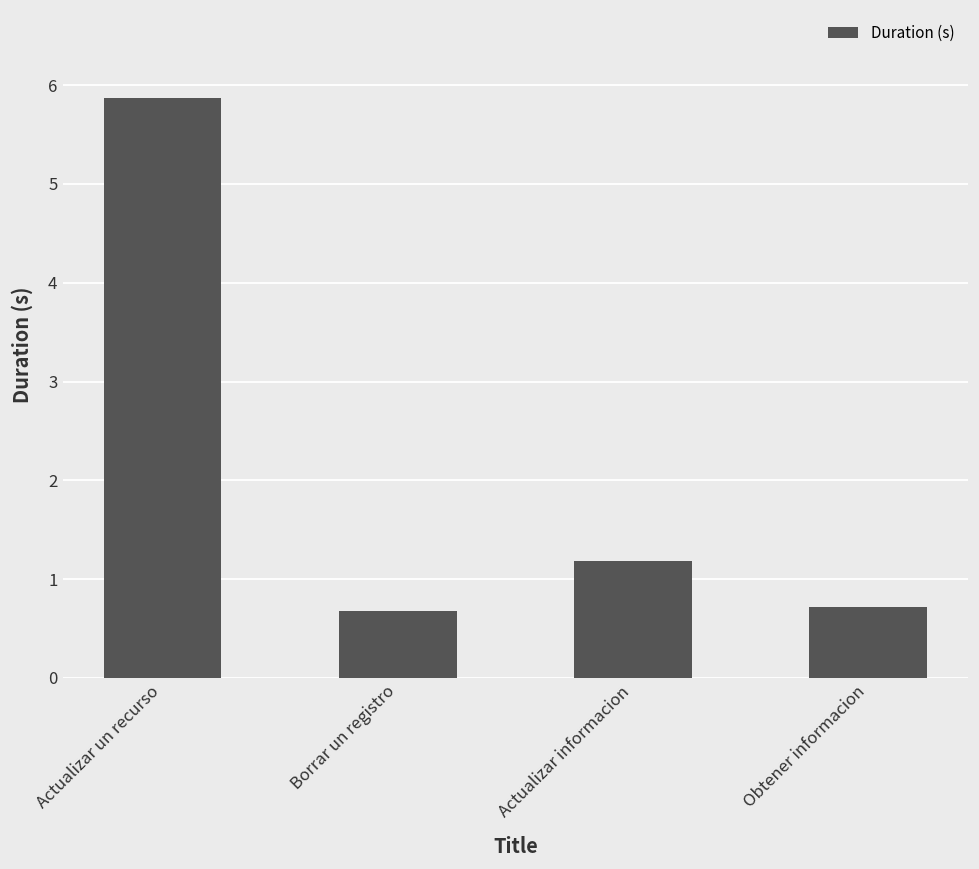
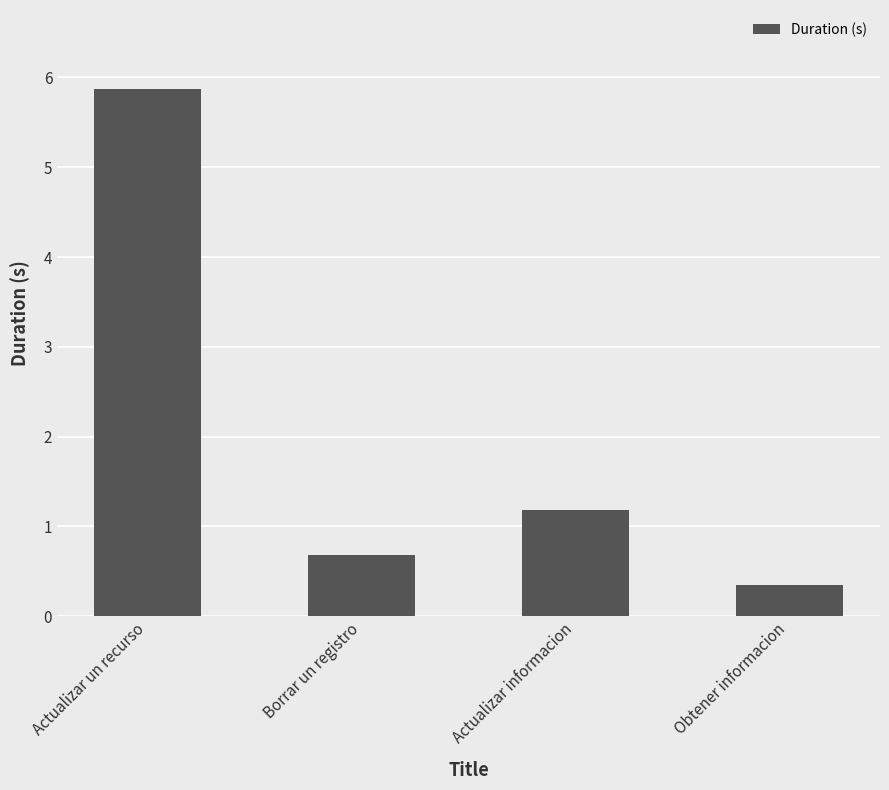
  {
    "Actualizar un recurso": 5.9,
    "Borrar un registro": 0.7,
    "Actualizar informacion": 1.2,
-   "Obtener informacion": 0.7
+   "Obtener informacion": 0.4
  }
